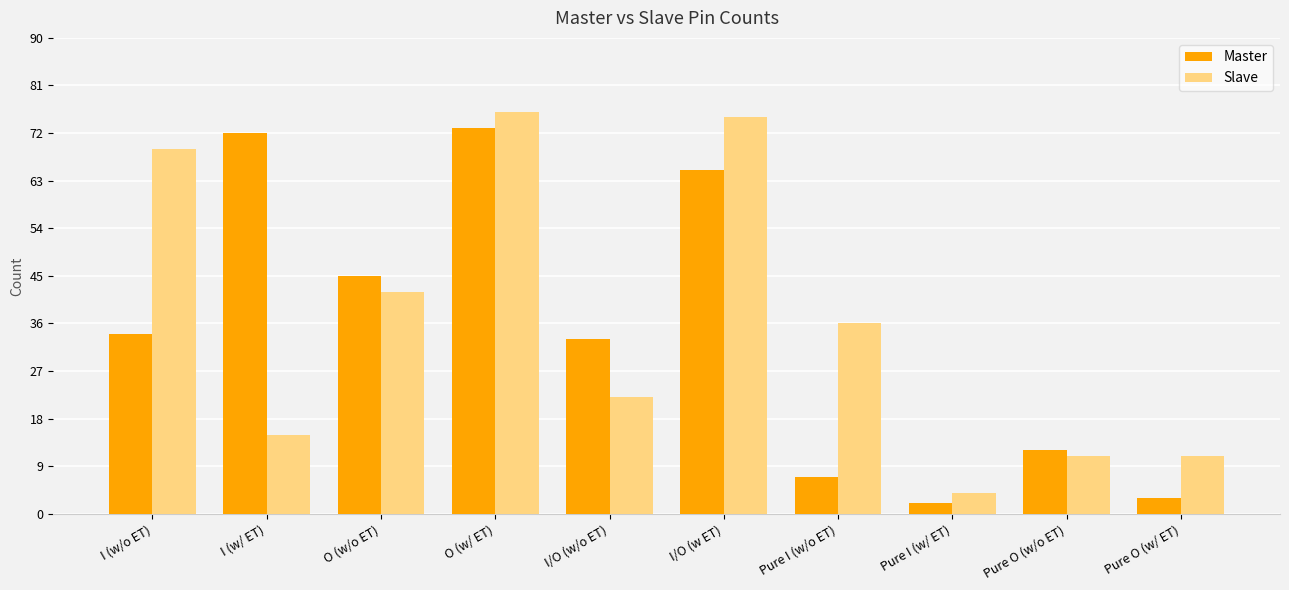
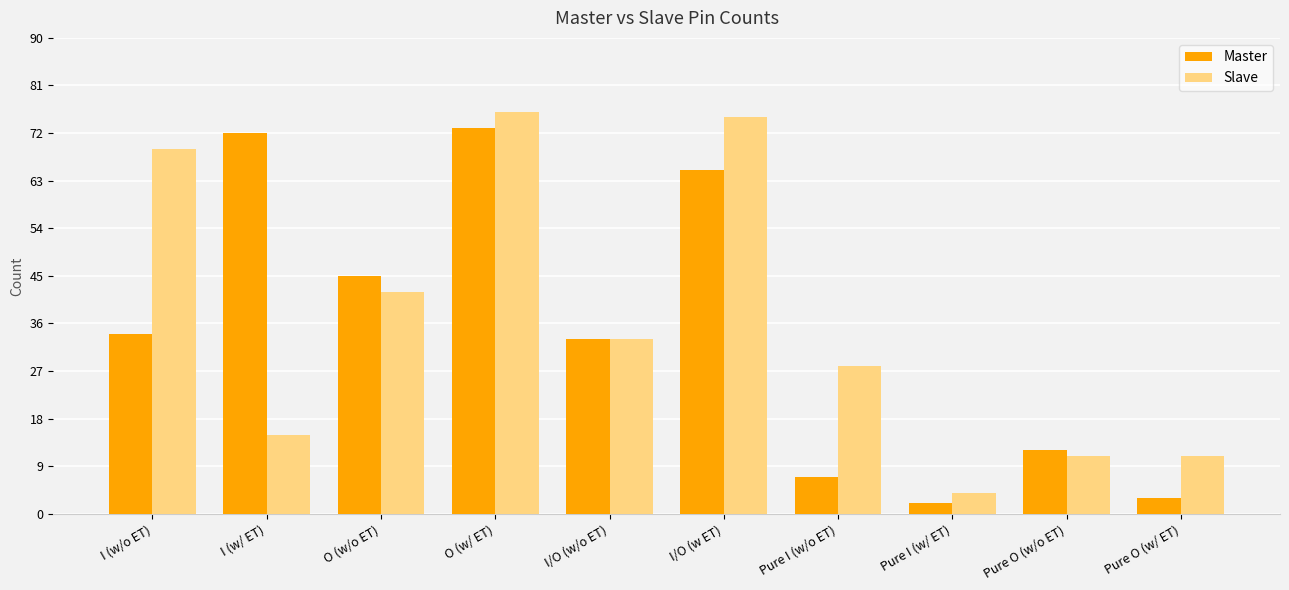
  {
    "Master": {
      "I (w/o ET)": 34,
      "I (w/ ET)": 72,
      "O (w/o ET)": 45,
      "O (w/ ET)": 73,
      "I/O (w/o ET)": 33,
      "I/O (w ET)": 65,
      "Pure I (w/o ET)": 7,
      "Pure I (w/ ET)": 2,
      "Pure O (w/o ET)": 12,
      "Pure O (w/ ET)": 3
    },
    "Slave": {
      "I (w/o ET)": 69,
      "I (w/ ET)": 15,
      "O (w/o ET)": 42,
      "O (w/ ET)": 76,
-     "I/O (w/o ET)": 22,
+     "I/O (w/o ET)": 33,
      "I/O (w ET)": 75,
-     "Pure I (w/o ET)": 36,
+     "Pure I (w/o ET)": 28,
      "Pure I (w/ ET)": 4,
      "Pure O (w/o ET)": 11,
      "Pure O (w/ ET)": 11
    }
  }
